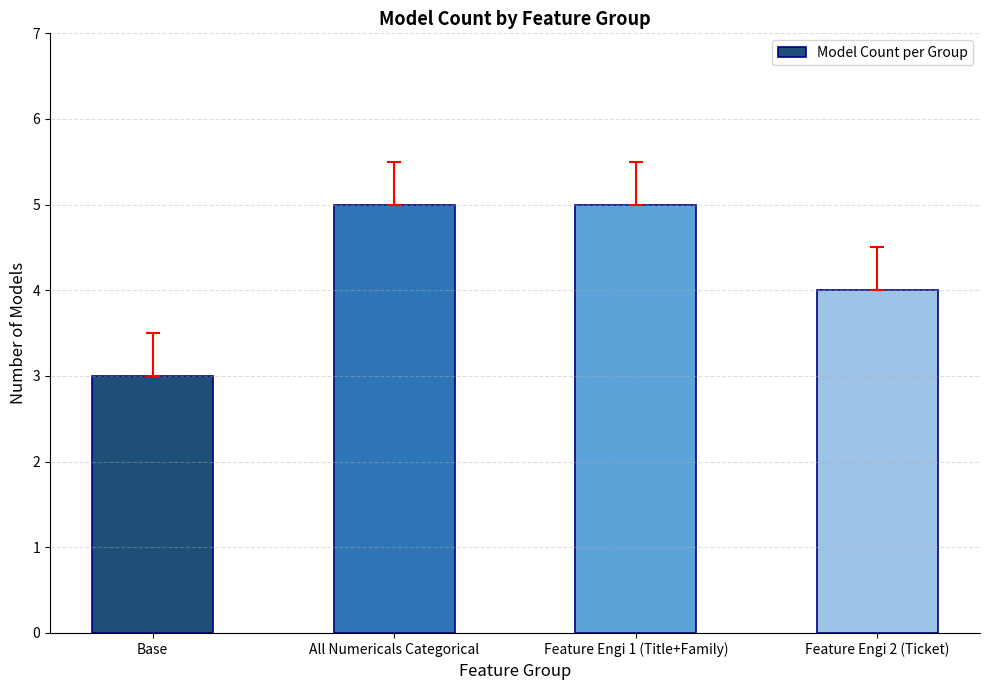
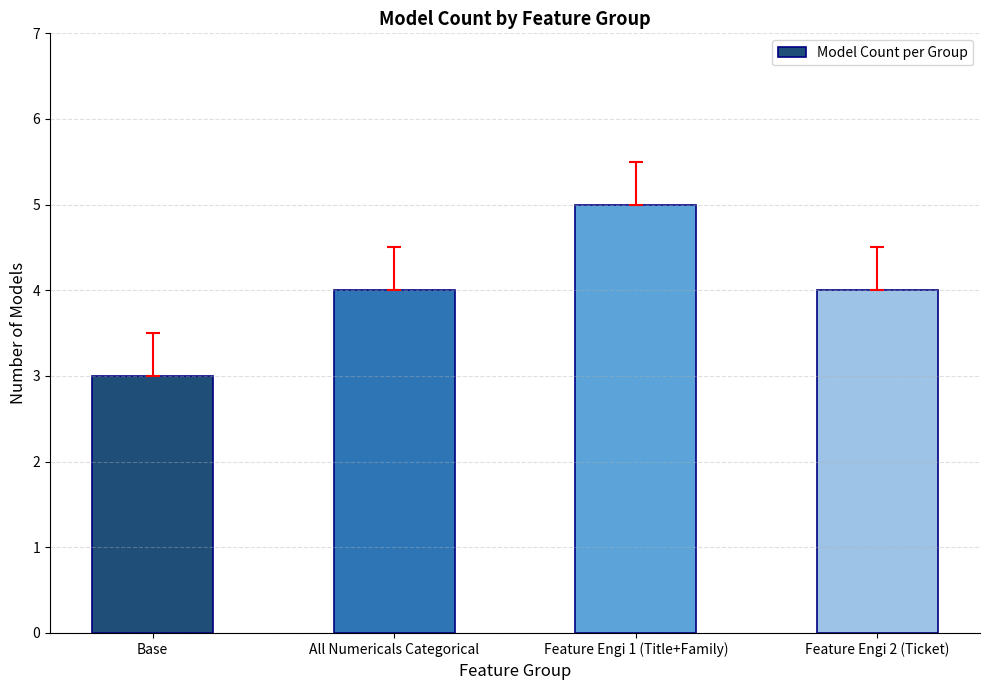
  {
    "Model Count per Group": {
      "Base": 3,
-     "All Numericals Categorical": 5,
+     "All Numericals Categorical": 4,
      "Feature Engi 1 (Title+Family)": 5,
      "Feature Engi 2 (Ticket)": 4
    }
  }
